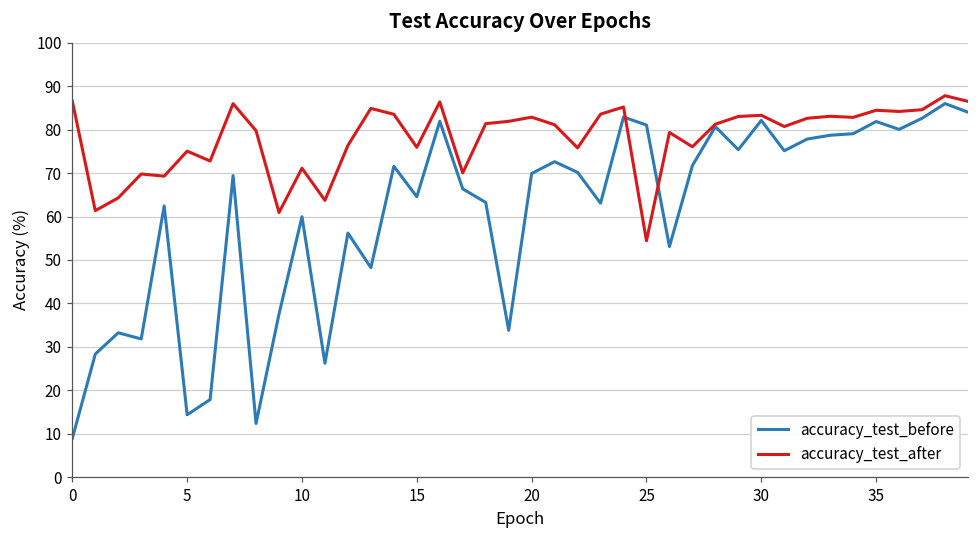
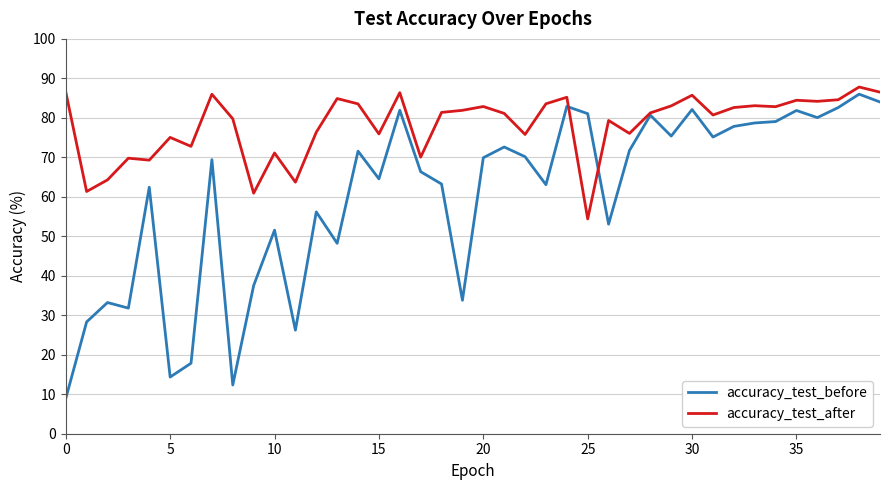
  {
    "accuracy_test_before": {
      "0": 9,
      "5": 14,
-     "10": 60,
+     "10": 52,
      "15": 65,
      "20": 70,
      "25": 81,
      "30": 82,
      "35": 82
    },
    "accuracy_test_after": {
      "0": 87,
      "5": 75,
      "10": 71,
      "15": 76,
      "20": 83,
      "25": 54,
-     "30": 83,
+     "30": 86,
      "35": 84
    }
  }
